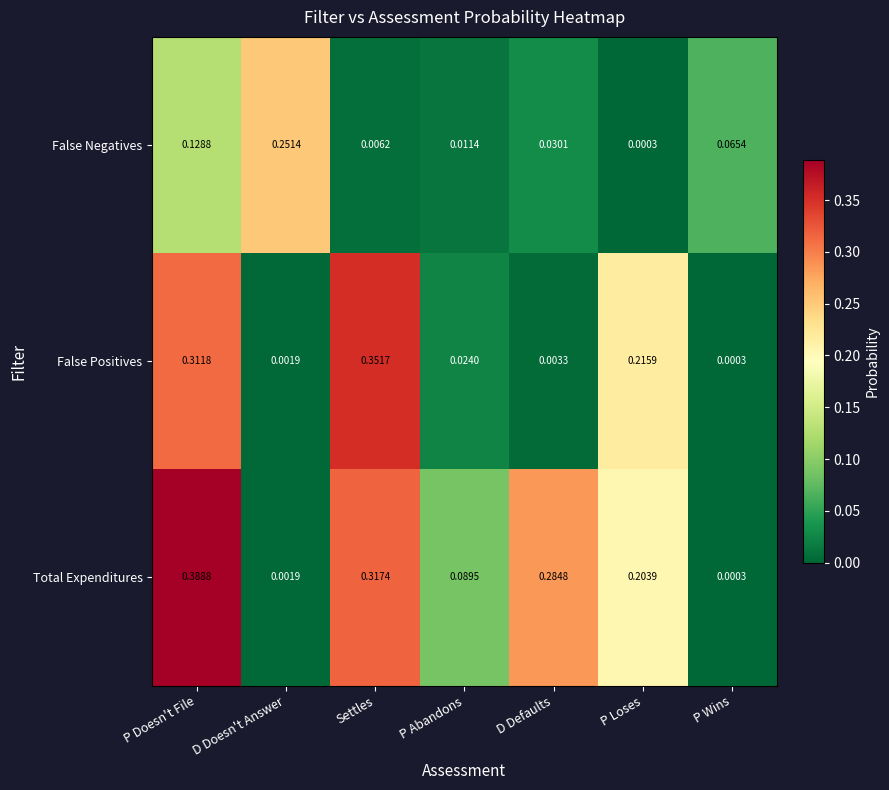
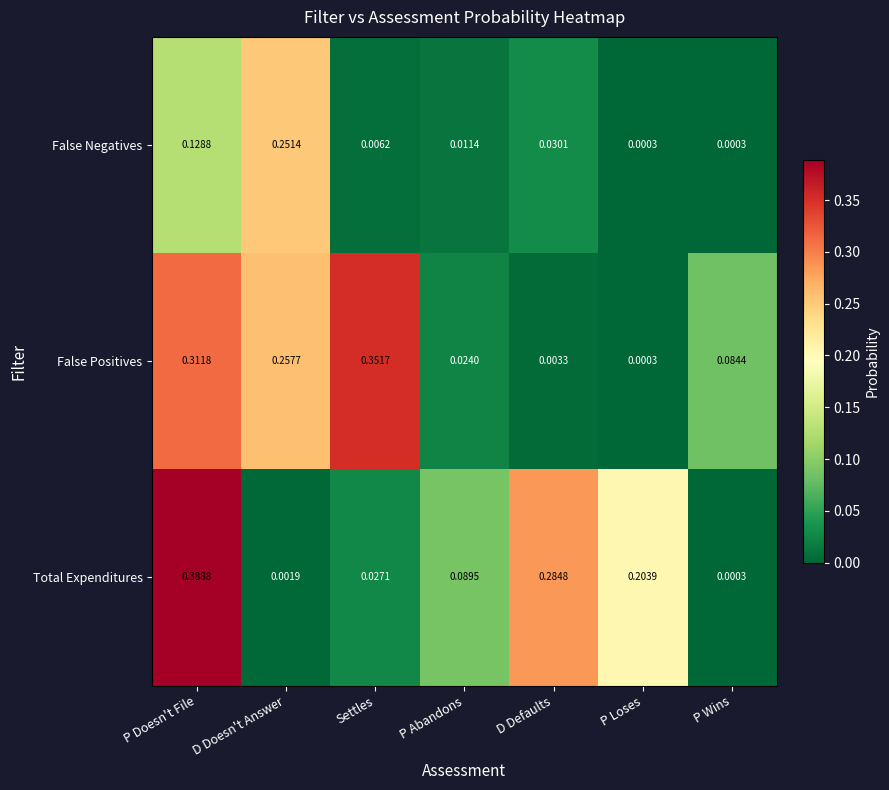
  {
    "False Negatives": {
      "P Doesn't File": 0.1288,
      "D Doesn't Answer": 0.2514,
      "Settles": 0.0062,
      "P Abandons": 0.0114,
      "D Defaults": 0.0301,
      "P Loses": 0.0003,
-     "P Wins": 0.0654
+     "P Wins": 0.0003
    },
    "False Positives": {
      "P Doesn't File": 0.3118,
-     "D Doesn't Answer": 0.0019,
+     "D Doesn't Answer": 0.2577,
      "Settles": 0.3517,
      "P Abandons": 0.0240,
      "D Defaults": 0.0033,
-     "P Loses": 0.2159,
-     "P Wins": 0.0003
+     "P Loses": 0.0003,
+     "P Wins": 0.0844
    },
    "Total Expenditures": {
      "P Doesn't File": 0.3888,
      "D Doesn't Answer": 0.0019,
-     "Settles": 0.3174,
+     "Settles": 0.0271,
      "P Abandons": 0.0895,
      "D Defaults": 0.2848,
      "P Loses": 0.2039,
      "P Wins": 0.0003
    }
  }
